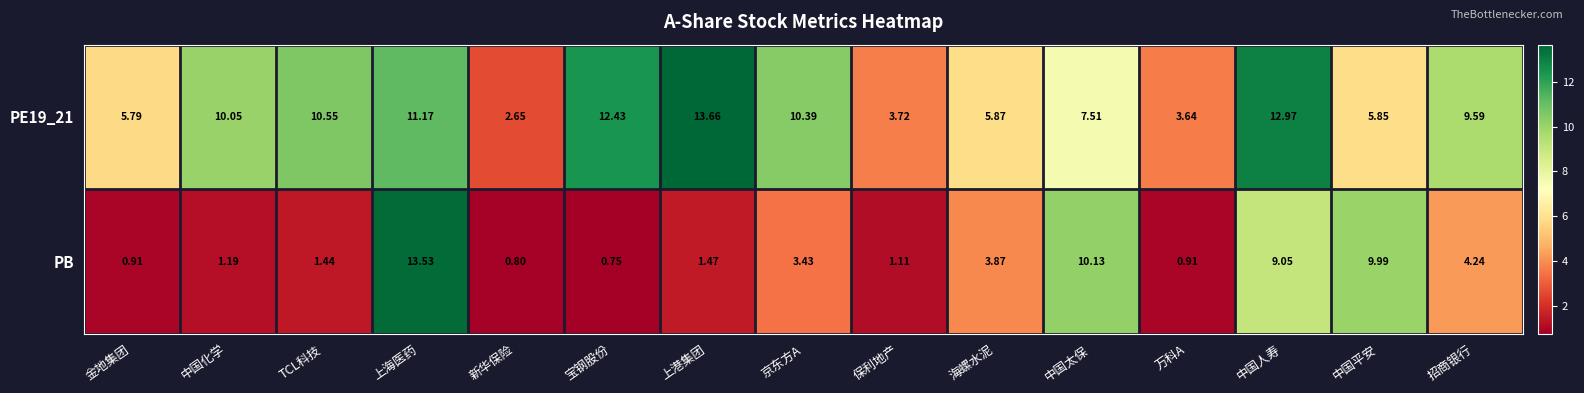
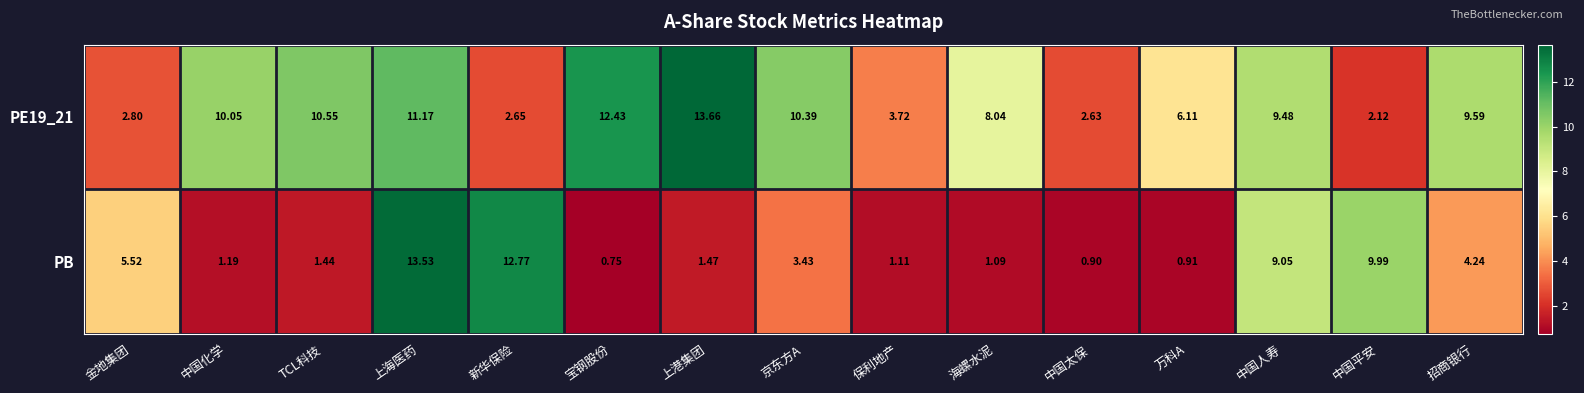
  {
    "PE19_21": {
-     "金地集团": 5.79,
+     "金地集团": 2.80,
      "中国化学": 10.05,
      "TCL科技": 10.55,
      "上海医药": 11.17,
      "新华保险": 2.65,
      "宝钢股份": 12.43,
      "上港集团": 13.66,
      "京东方A": 10.39,
      "保利地产": 3.72,
-     "海螺水泥": 5.87,
-     "中国太保": 7.51,
-     "万科A": 3.64,
-     "中国人寿": 12.97,
-     "中国平安": 5.85,
+     "海螺水泥": 8.04,
+     "中国太保": 2.63,
+     "万科A": 6.11,
+     "中国人寿": 9.48,
+     "中国平安": 2.12,
      "招商银行": 9.59
    },
    "PB": {
-     "金地集团": 0.91,
+     "金地集团": 5.52,
      "中国化学": 1.19,
      "TCL科技": 1.44,
      "上海医药": 13.53,
-     "新华保险": 0.80,
+     "新华保险": 12.77,
      "宝钢股份": 0.75,
      "上港集团": 1.47,
      "京东方A": 3.43,
      "保利地产": 1.11,
-     "海螺水泥": 3.87,
-     "中国太保": 10.13,
+     "海螺水泥": 1.09,
+     "中国太保": 0.90,
      "万科A": 0.91,
      "中国人寿": 9.05,
      "中国平安": 9.99,
      "招商银行": 4.24
    }
  }
